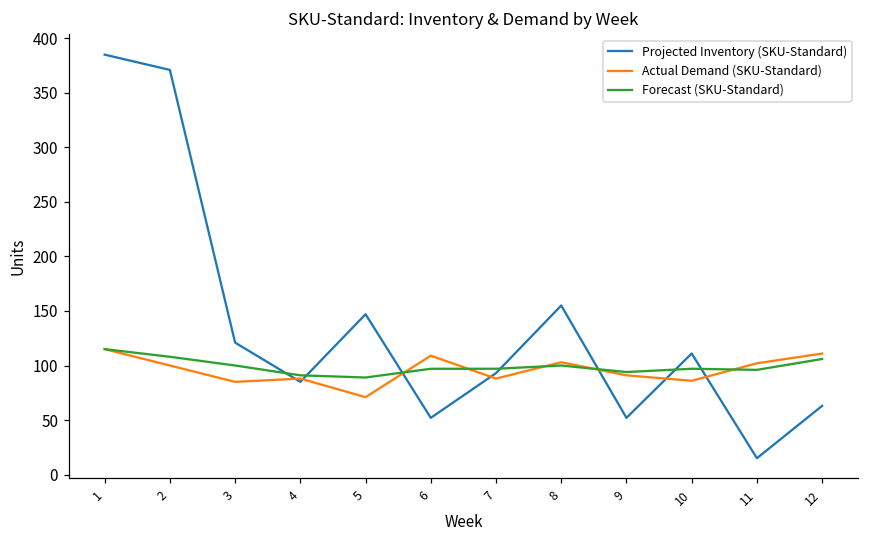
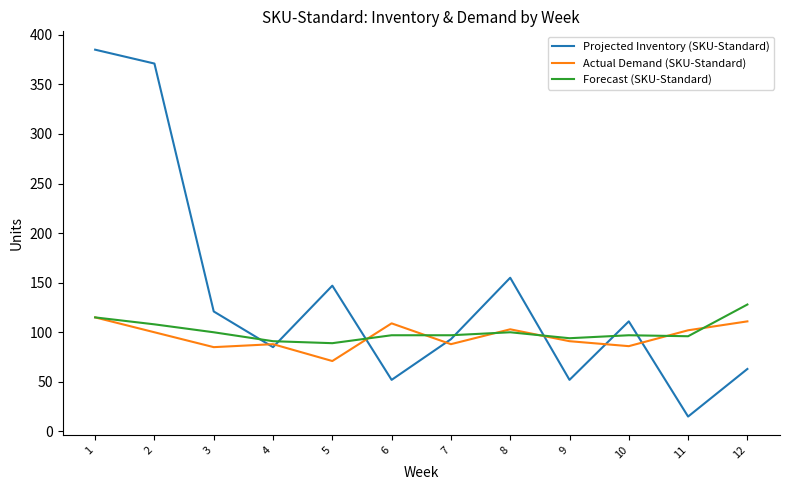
  {
    "Projected Inventory (SKU-Standard)": {
      "1": 390,
      "2": 370,
      "3": 120,
      "4": 90,
      "5": 150,
      "6": 50,
      "7": 90,
      "8": 160,
      "9": 50,
      "10": 110,
      "11": 20,
      "12": 60
    },
    "Actual Demand (SKU-Standard)": {
      "2": 100,
      "3": 90,
      "4": 90,
      "5": 70,
      "6": 110,
      "7": 90,
      "8": 100,
      "9": 90,
      "10": 90,
      "11": 100,
      "12": 110
    },
    "Forecast (SKU-Standard)": {
      "2": 110,
      "3": 100,
      "4": 90,
      "5": 90,
      "6": 100,
      "7": 100,
      "8": 100,
      "9": 90,
      "10": 100,
      "11": 100,
-     "12": 110
+     "12": 130
    }
  }
